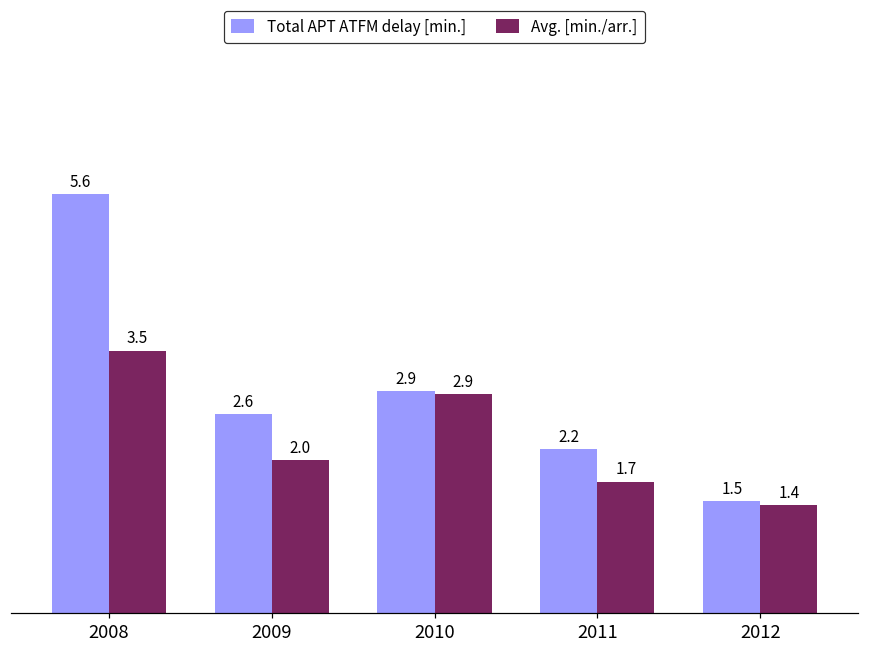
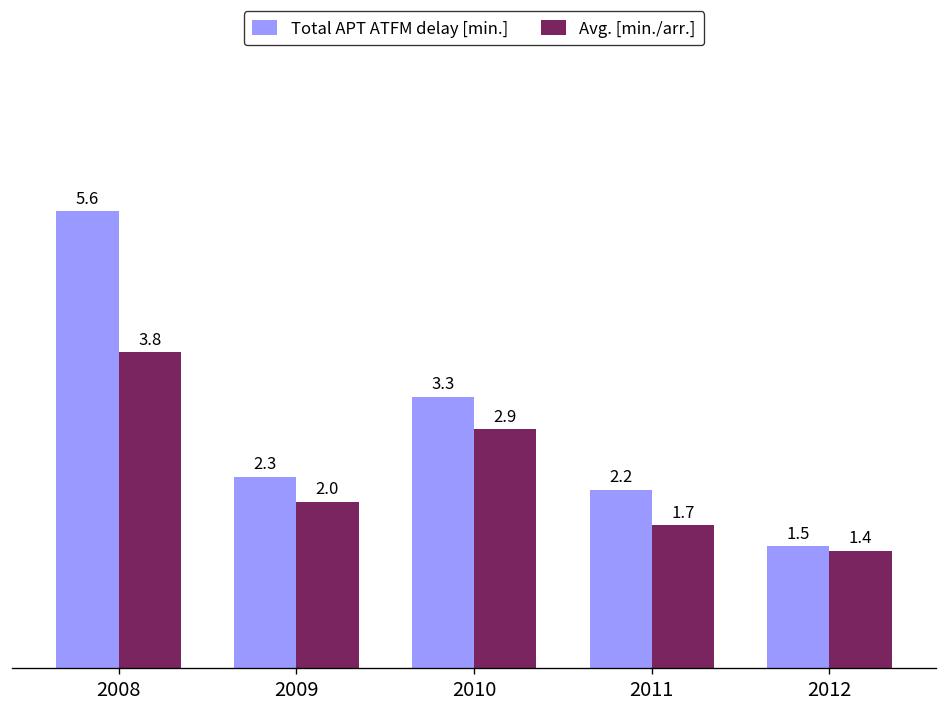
  {
    "Total APT ATFM delay [min.]": {
      "2008": 5.6,
-     "2009": 2.6,
-     "2010": 2.9,
+     "2009": 2.3,
+     "2010": 3.3,
      "2011": 2.2,
      "2012": 1.5
    },
    "Avg. [min./arr.]": {
-     "2008": 3.5,
+     "2008": 3.8,
      "2009": 2.0,
      "2010": 2.9,
      "2011": 1.7,
      "2012": 1.4
    }
  }
